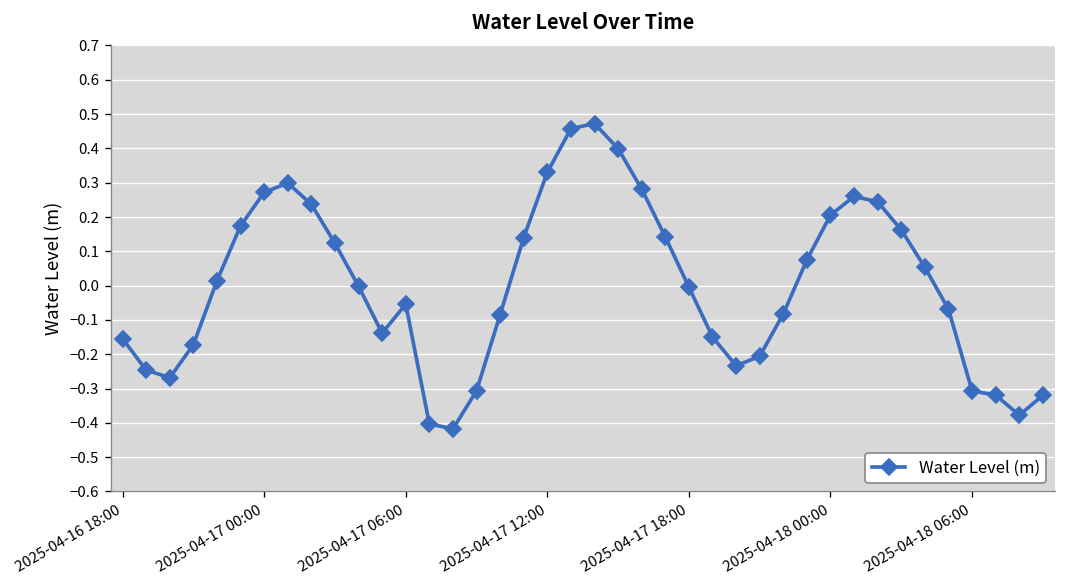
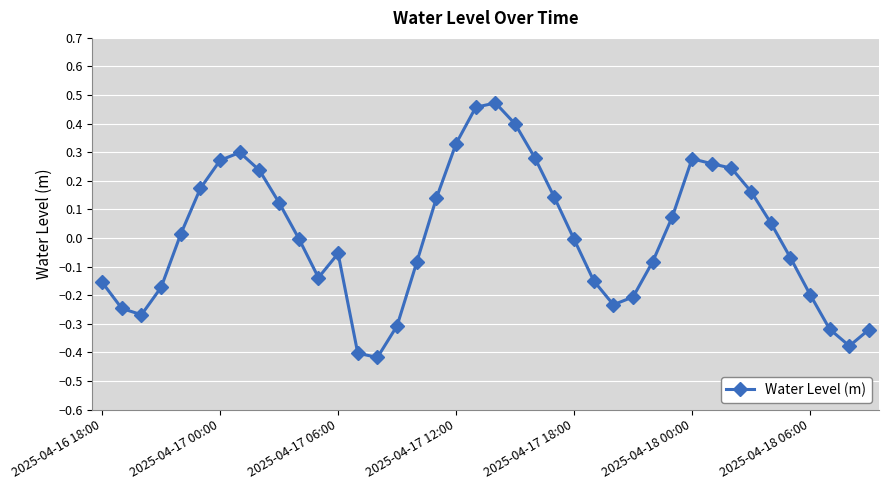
  {
    "2025-04-16 18:00": -0.15,
    "2025-04-17 00:00": 0.27,
    "2025-04-17 06:00": -0.05,
    "2025-04-17 12:00": 0.33,
    "2025-04-17 18:00": 0.00,
-   "2025-04-18 00:00": 0.21,
-   "2025-04-18 06:00": -0.31
+   "2025-04-18 00:00": 0.28,
+   "2025-04-18 06:00": -0.20
  }
